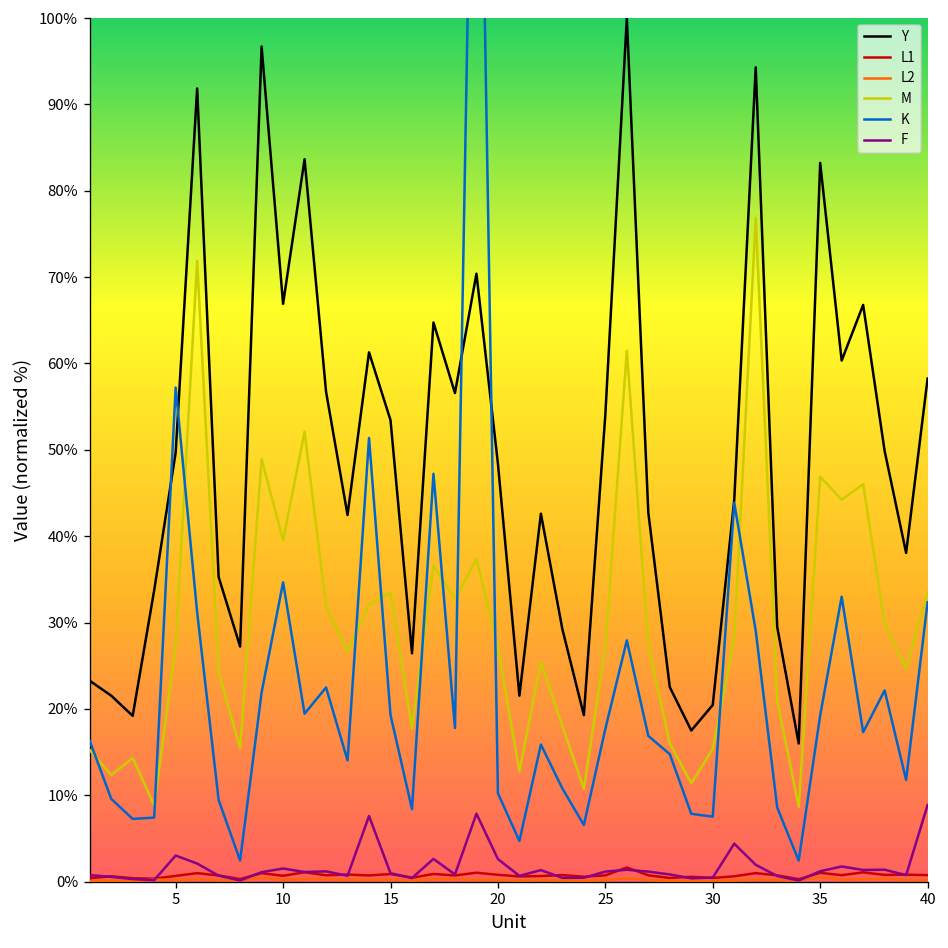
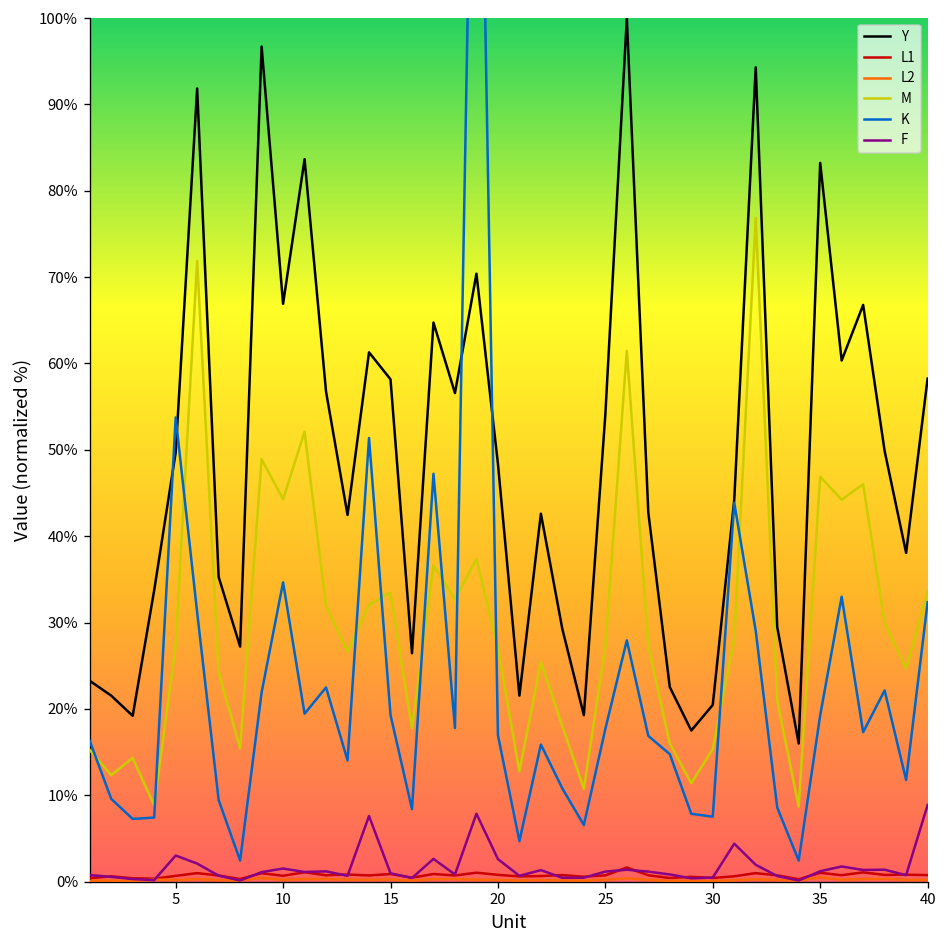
  {
    "Y": {
      "5": "50%",
      "10": "67%",
-     "15": "53%",
+     "15": "58%",
      "20": "48%",
      "25": "54%",
      "30": "20%",
      "35": "83%",
      "40": "58%"
    },
    "L1": {
      "5": "1%",
      "10": "1%",
      "20": "1%",
      "25": "1%",
      "40": "1%"
    },
    "L2": {
      "5": "0%",
      "10": "0%",
      "15": "0%",
      "20": "0%",
      "25": "0%",
      "30": "0%",
      "35": "0%",
      "40": "0%"
    },
    "M": {
      "5": "27%",
-     "10": "40%",
+     "10": "44%",
      "15": "33%",
      "20": "27%",
      "25": "27%",
      "30": "15%",
      "35": "47%",
      "40": "34%"
    },
    "K": {
-     "5": "57%",
+     "5": "54%",
      "10": "35%",
      "15": "19%",
-     "20": "10%",
+     "20": "17%",
      "25": "18%",
      "30": "8%",
      "35": "19%",
      "40": "32%"
    },
    "F": {
      "5": "3%",
      "10": "2%",
      "20": "3%",
      "25": "1%",
      "40": "9%"
    }
  }
